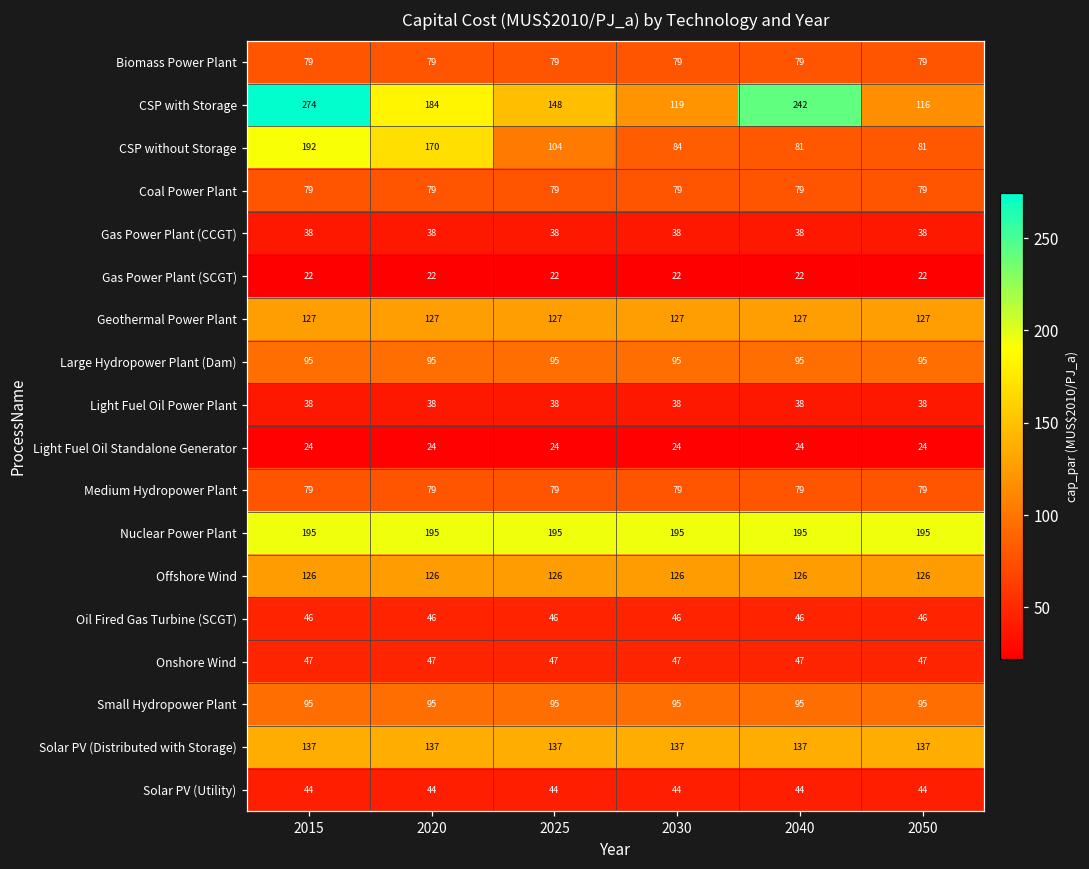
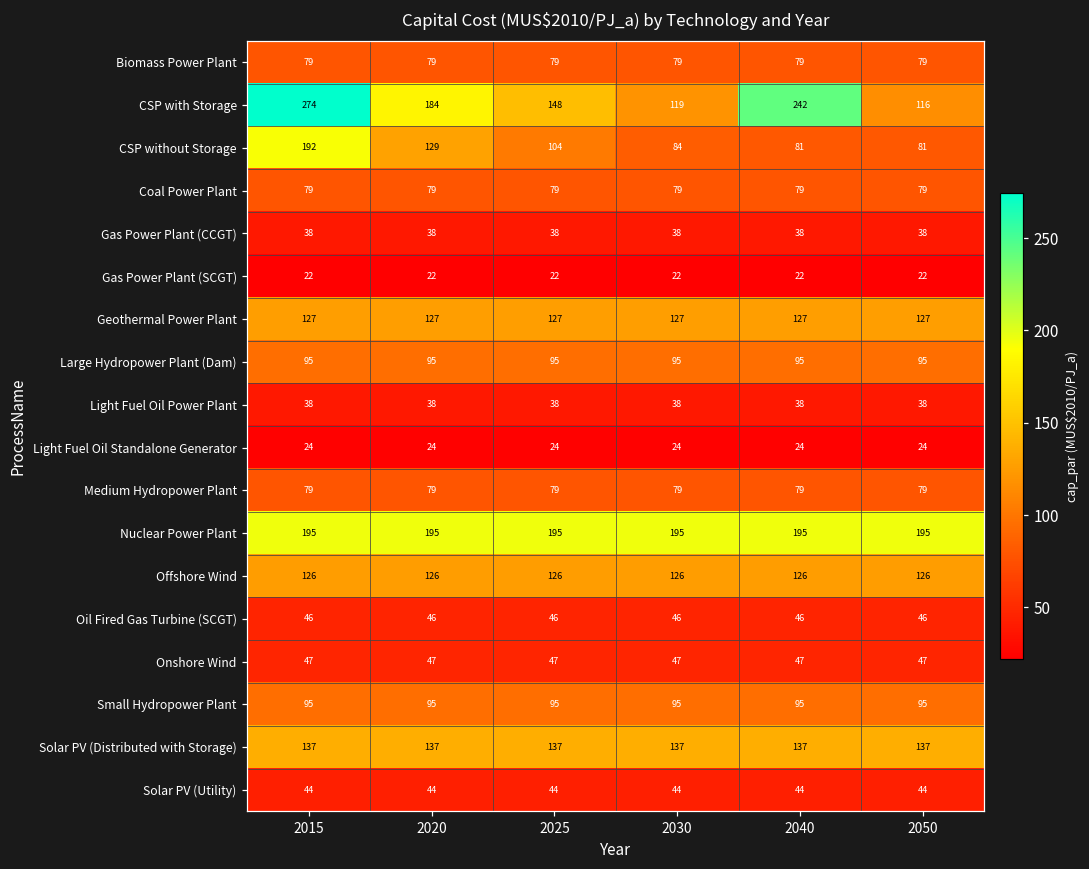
  {
    "Biomass Power Plant": {
      "2015": 79,
      "2020": 79,
      "2025": 79,
      "2030": 79,
      "2040": 79,
      "2050": 79
    },
    "CSP with Storage": {
      "2015": 274,
      "2020": 184,
      "2025": 148,
      "2030": 119,
      "2040": 242,
      "2050": 116
    },
    "CSP without Storage": {
      "2015": 192,
-     "2020": 170,
+     "2020": 129,
      "2025": 104,
      "2030": 84,
      "2040": 81,
      "2050": 81
    },
    "Coal Power Plant": {
      "2015": 79,
      "2020": 79,
      "2025": 79,
      "2030": 79,
      "2040": 79,
      "2050": 79
    },
    "Gas Power Plant (CCGT)": {
      "2015": 38,
      "2020": 38,
      "2025": 38,
      "2030": 38,
      "2040": 38,
      "2050": 38
    },
    "Gas Power Plant (SCGT)": {
      "2015": 22,
      "2020": 22,
      "2025": 22,
      "2030": 22,
      "2040": 22,
      "2050": 22
    },
    "Geothermal Power Plant": {
      "2015": 127,
      "2020": 127,
      "2025": 127,
      "2030": 127,
      "2040": 127,
      "2050": 127
    },
    "Large Hydropower Plant (Dam)": {
      "2015": 95,
      "2020": 95,
      "2025": 95,
      "2030": 95,
      "2040": 95,
      "2050": 95
    },
    "Light Fuel Oil Power Plant": {
      "2015": 38,
      "2020": 38,
      "2025": 38,
      "2030": 38,
      "2040": 38,
      "2050": 38
    },
    "Light Fuel Oil Standalone Generator": {
      "2015": 24,
      "2020": 24,
      "2025": 24,
      "2030": 24,
      "2040": 24,
      "2050": 24
    },
    "Medium Hydropower Plant": {
      "2015": 79,
      "2020": 79,
      "2025": 79,
      "2030": 79,
      "2040": 79,
      "2050": 79
    },
    "Nuclear Power Plant": {
      "2015": 195,
      "2020": 195,
      "2025": 195,
      "2030": 195,
      "2040": 195,
      "2050": 195
    },
    "Offshore Wind": {
      "2015": 126,
      "2020": 126,
      "2025": 126,
      "2030": 126,
      "2040": 126,
      "2050": 126
    },
    "Oil Fired Gas Turbine (SCGT)": {
      "2015": 46,
      "2020": 46,
      "2025": 46,
      "2030": 46,
      "2040": 46,
      "2050": 46
    },
    "Onshore Wind": {
      "2015": 47,
      "2020": 47,
      "2025": 47,
      "2030": 47,
      "2040": 47,
      "2050": 47
    },
    "Small Hydropower Plant": {
      "2015": 95,
      "2020": 95,
      "2025": 95,
      "2030": 95,
      "2040": 95,
      "2050": 95
    },
    "Solar PV (Distributed with Storage)": {
      "2015": 137,
      "2020": 137,
      "2025": 137,
      "2030": 137,
      "2040": 137,
      "2050": 137
    },
    "Solar PV (Utility)": {
      "2015": 44,
      "2020": 44,
      "2025": 44,
      "2030": 44,
      "2040": 44,
      "2050": 44
    }
  }
